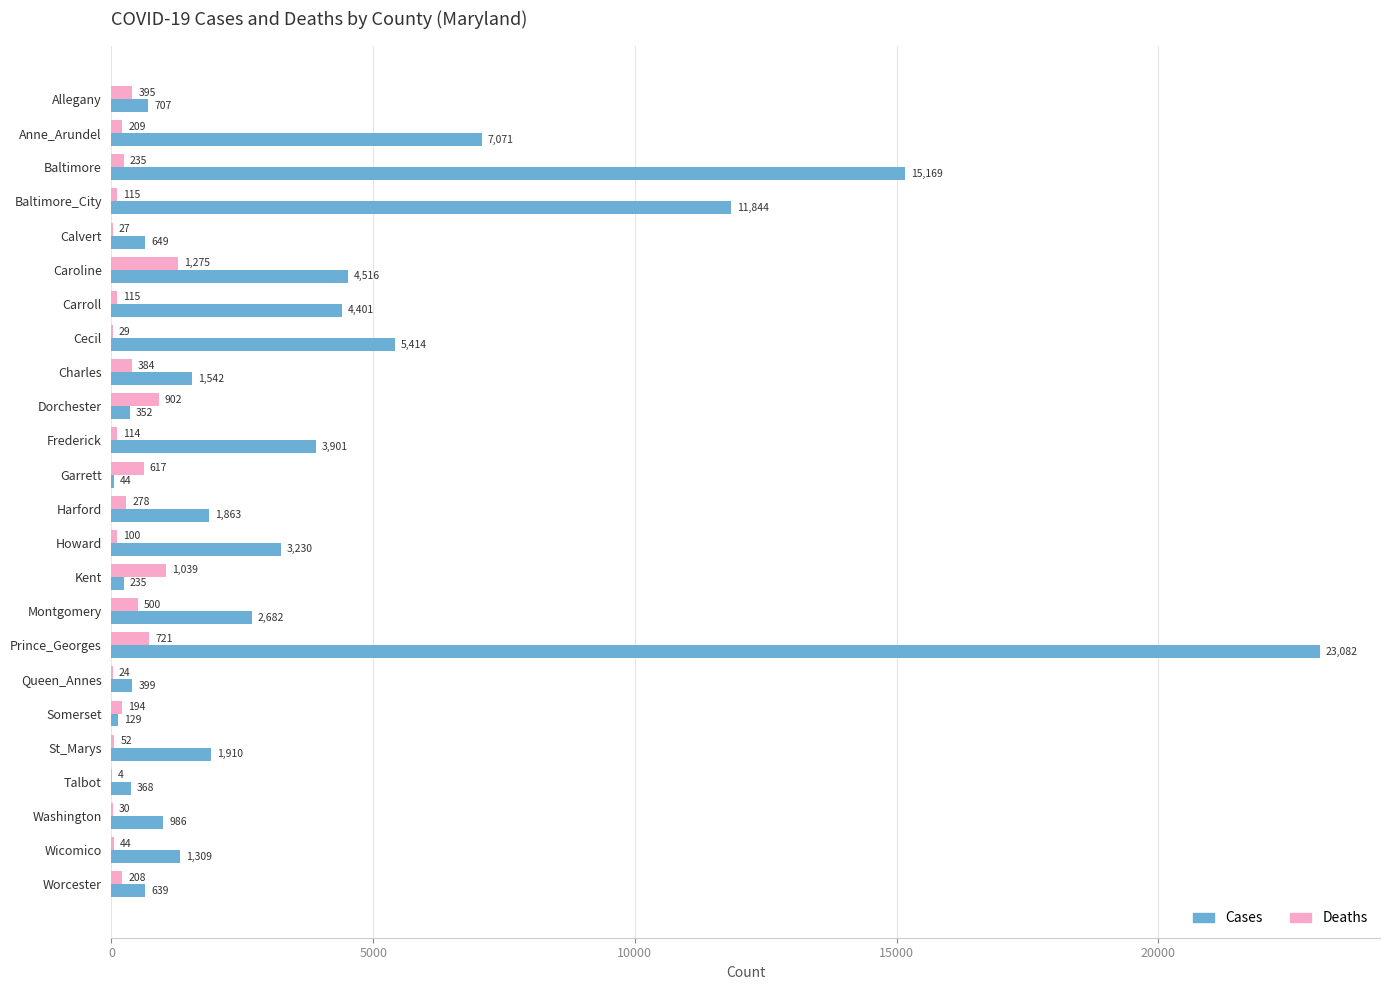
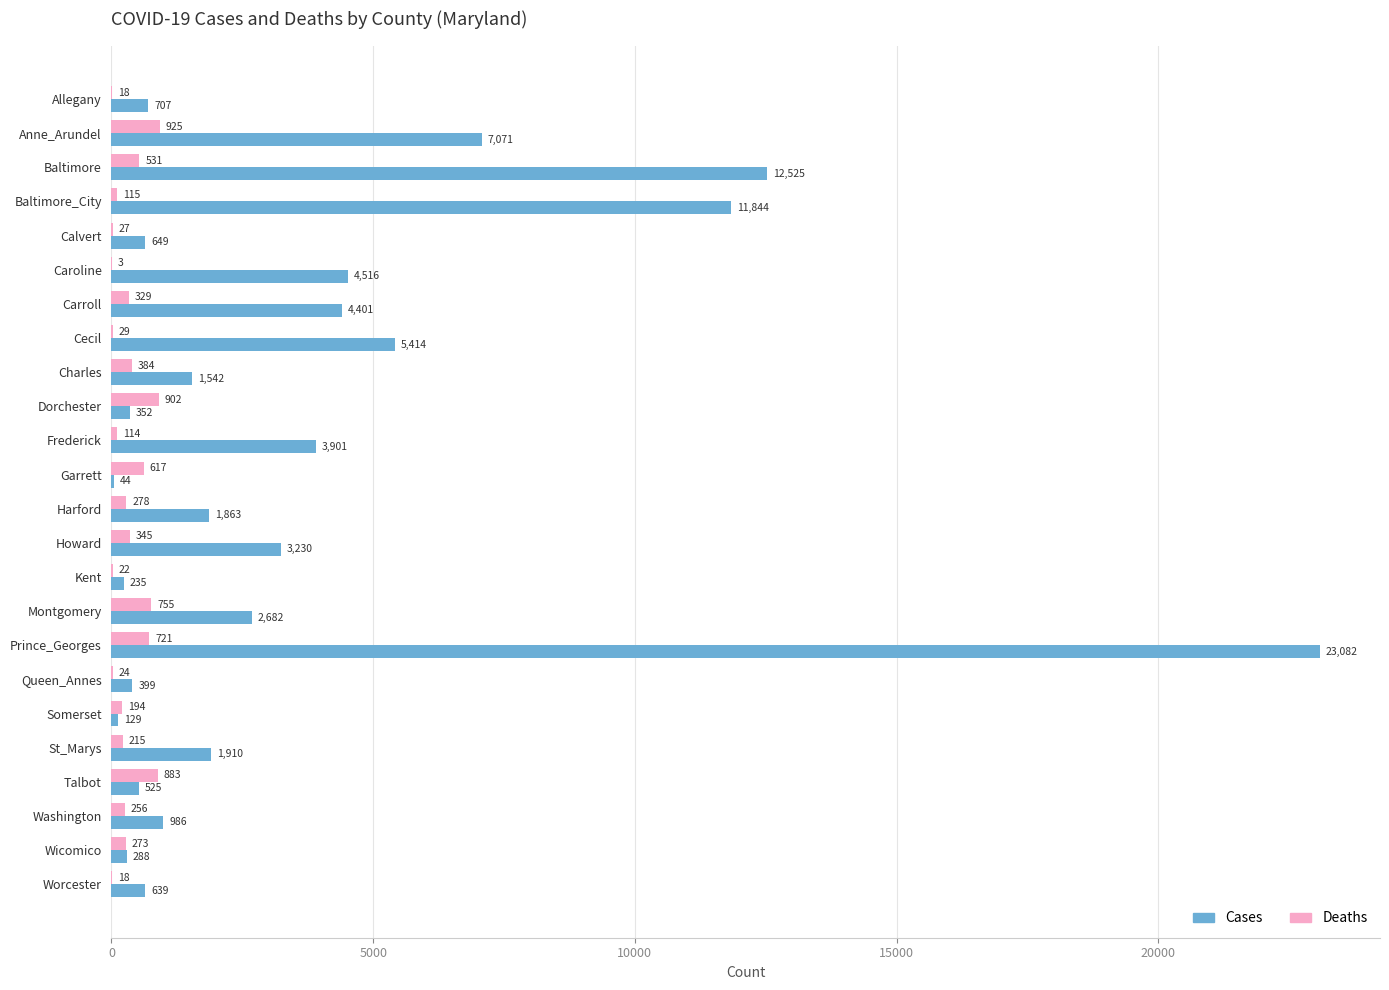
  {
    "Cases": {
      "Allegany": "707",
      "Anne_Arundel": "7,071",
-     "Baltimore": "15,169",
+     "Baltimore": "12,525",
      "Baltimore_City": "11,844",
      "Calvert": "649",
      "Caroline": "4,516",
      "Carroll": "4,401",
      "Cecil": "5,414",
      "Charles": "1,542",
      "Dorchester": "352",
      "Frederick": "3,901",
      "Garrett": "44",
      "Harford": "1,863",
      "Howard": "3,230",
      "Kent": "235",
      "Montgomery": "2,682",
      "Prince_Georges": "23,082",
      "Queen_Annes": "399",
      "Somerset": "129",
      "St_Marys": "1,910",
-     "Talbot": "368",
+     "Talbot": "525",
      "Washington": "986",
-     "Wicomico": "1,309",
+     "Wicomico": "288",
      "Worcester": "639"
    },
    "Deaths": {
-     "Allegany": "395",
-     "Anne_Arundel": "209",
-     "Baltimore": "235",
+     "Allegany": "18",
+     "Anne_Arundel": "925",
+     "Baltimore": "531",
      "Baltimore_City": "115",
      "Calvert": "27",
-     "Caroline": "1,275",
-     "Carroll": "115",
+     "Caroline": "3",
+     "Carroll": "329",
      "Cecil": "29",
      "Charles": "384",
      "Dorchester": "902",
      "Frederick": "114",
      "Garrett": "617",
      "Harford": "278",
-     "Howard": "100",
-     "Kent": "1,039",
-     "Montgomery": "500",
+     "Howard": "345",
+     "Kent": "22",
+     "Montgomery": "755",
      "Prince_Georges": "721",
      "Queen_Annes": "24",
      "Somerset": "194",
-     "St_Marys": "52",
-     "Talbot": "4",
-     "Washington": "30",
-     "Wicomico": "44",
-     "Worcester": "208"
+     "St_Marys": "215",
+     "Talbot": "883",
+     "Washington": "256",
+     "Wicomico": "273",
+     "Worcester": "18"
    }
  }
